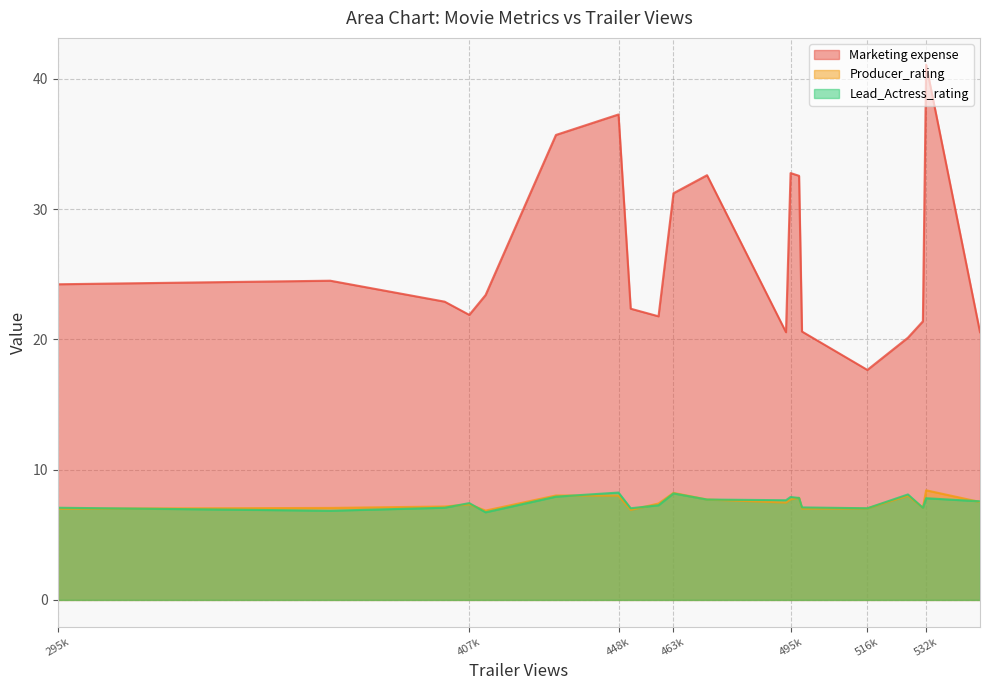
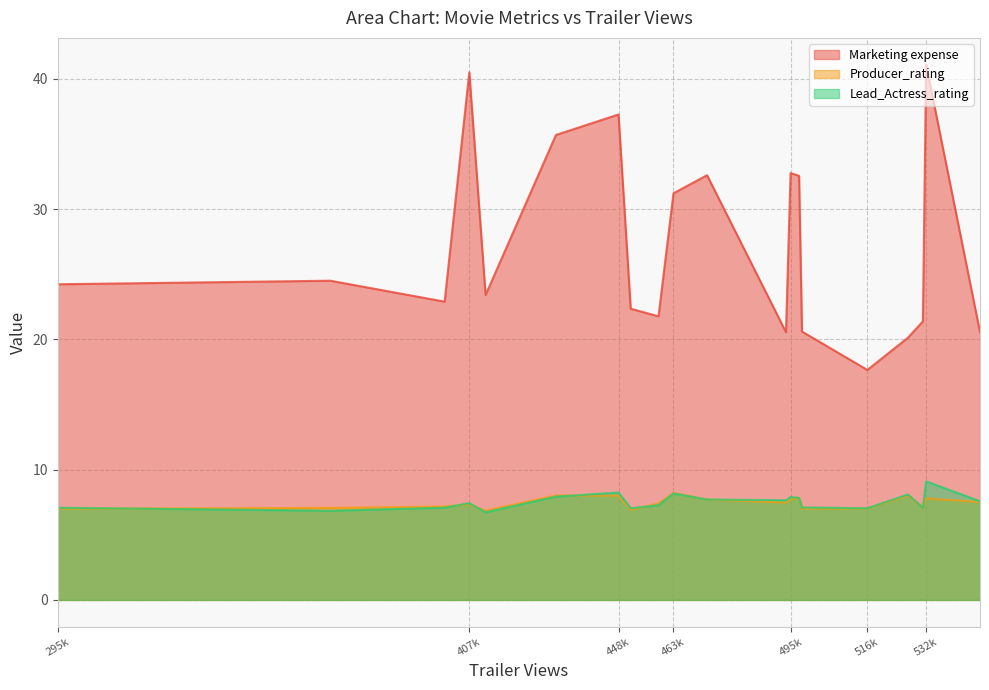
  {
    "Marketing expense": {
      "295k": 24.2,
-     "407k": 21.9,
+     "407k": 40.5,
      "448k": 37.3,
      "463k": 31.2,
      "495k": 32.8,
      "516k": 17.7
    },
    "Producer_rating": {
      "448k": 8.0,
-     "532k": 8.4
+     "532k": 7.8
    },
    "Lead_Actress_rating": {
      "448k": 8.2,
-     "532k": 7.8
+     "532k": 9.1
    }
  }
